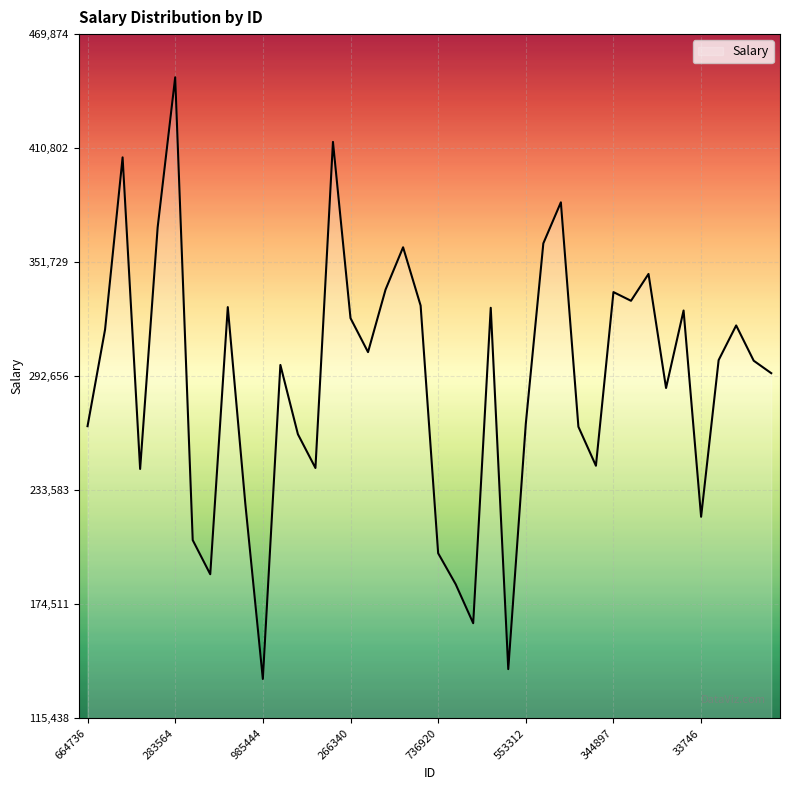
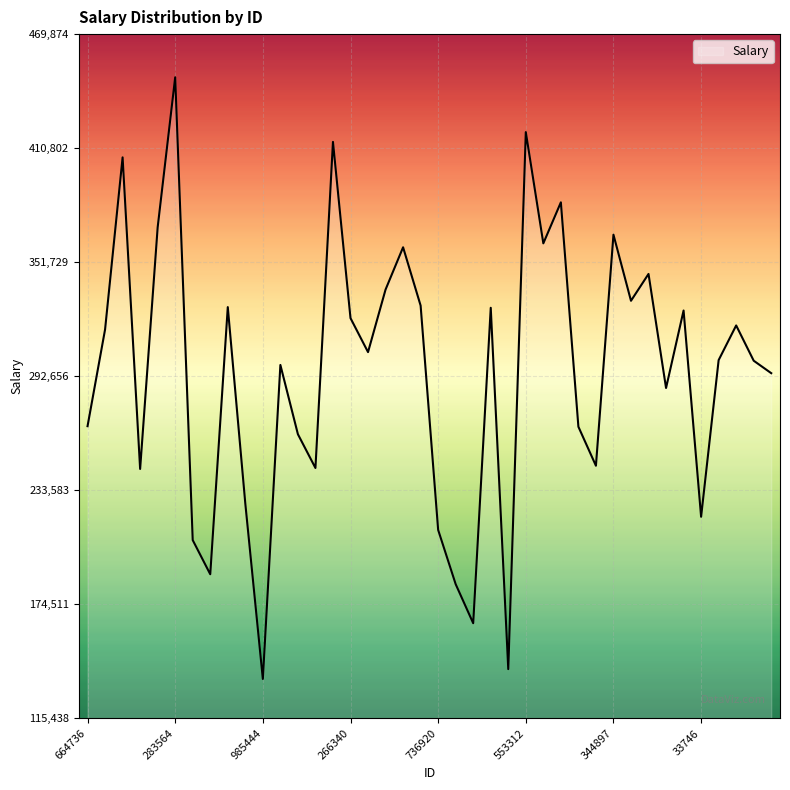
  {
    "664736": "267,000",
    "283564": "447,000",
    "985444": "136,000",
    "266340": "323,000",
-   "736920": "201,000",
-   "553312": "268,000",
-   "344897": "336,000",
+   "736920": "213,000",
+   "553312": "419,000",
+   "344897": "366,000",
    "33746": "220,000"
  }
